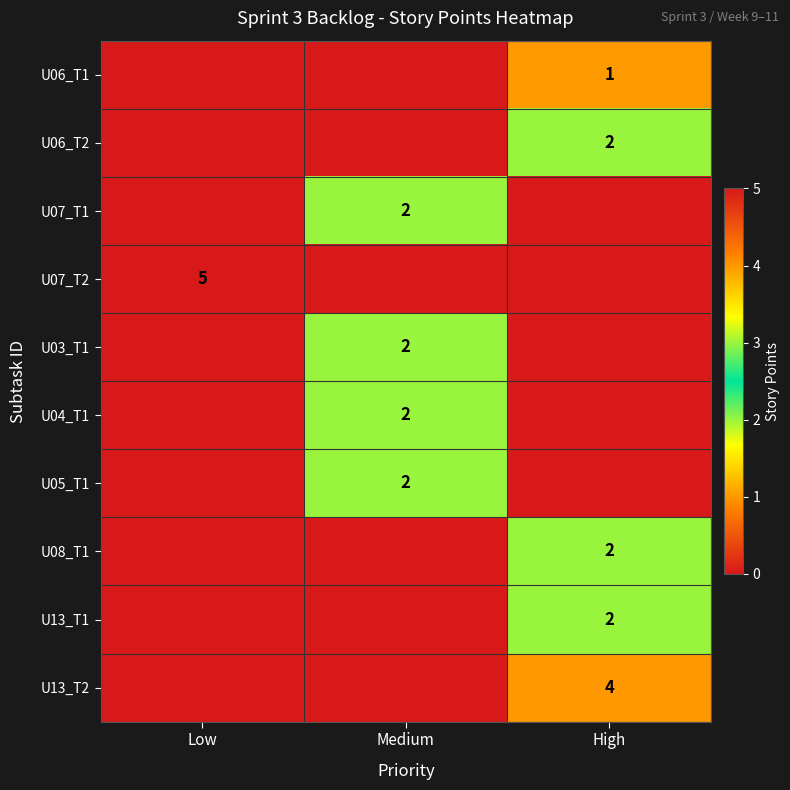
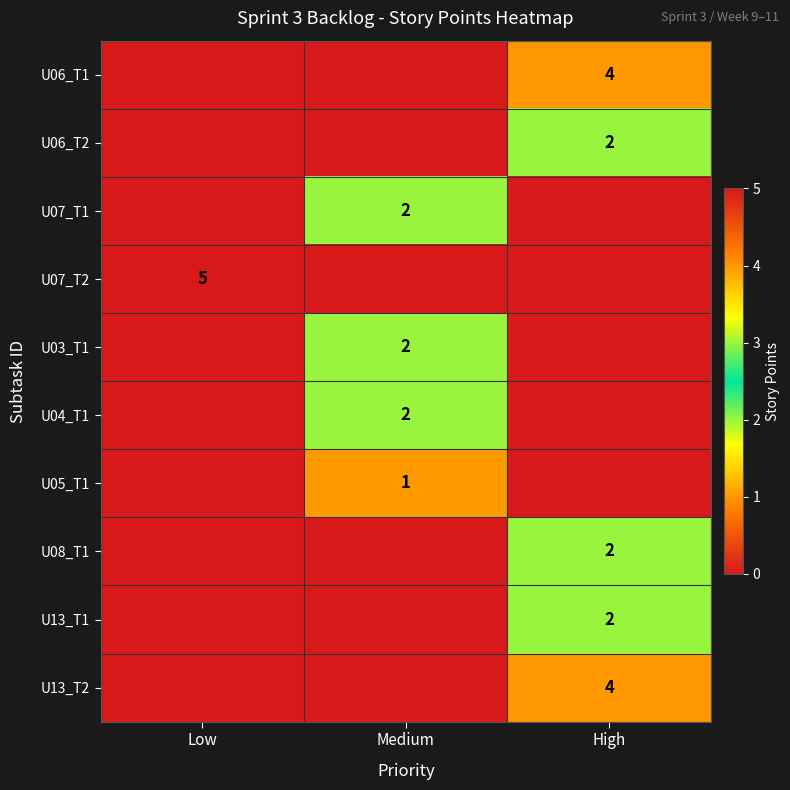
  {
    "U06_T1": {
-     "High": 1
+     "High": 4
    },
    "U06_T2": {
      "High": 2
    },
    "U07_T1": {
      "Medium": 2
    },
    "U07_T2": {
      "Low": 5
    },
    "U03_T1": {
      "Medium": 2
    },
    "U04_T1": {
      "Medium": 2
    },
    "U05_T1": {
-     "Medium": 2
+     "Medium": 1
    },
    "U08_T1": {
      "High": 2
    },
    "U13_T1": {
      "High": 2
    },
    "U13_T2": {
      "High": 4
    }
  }
